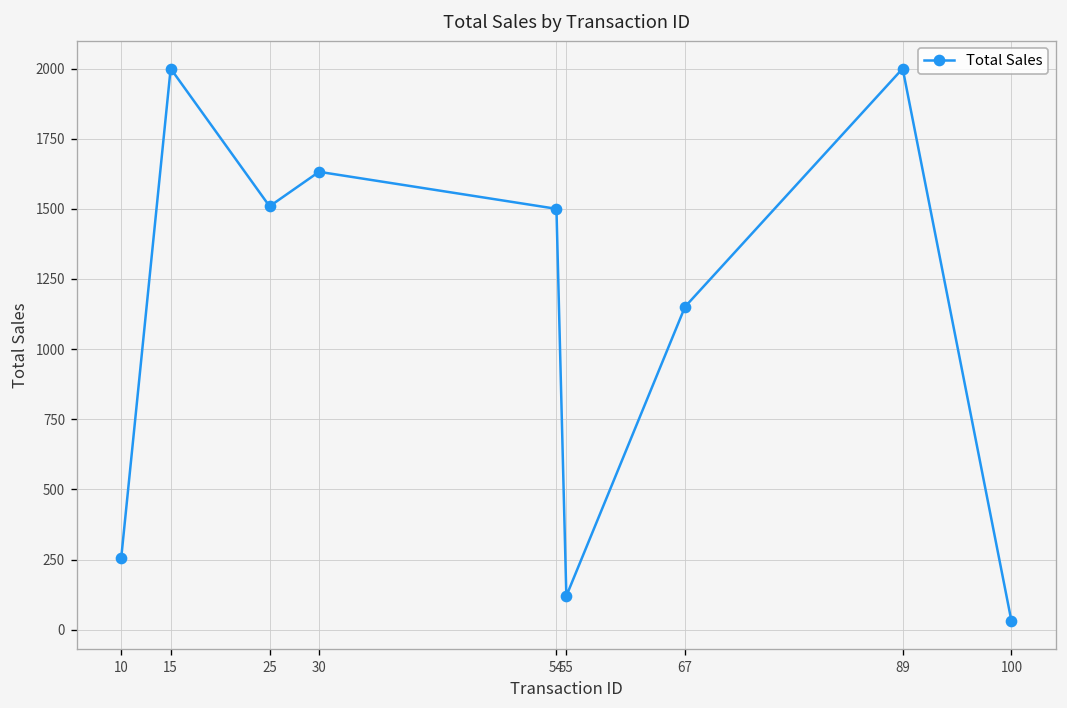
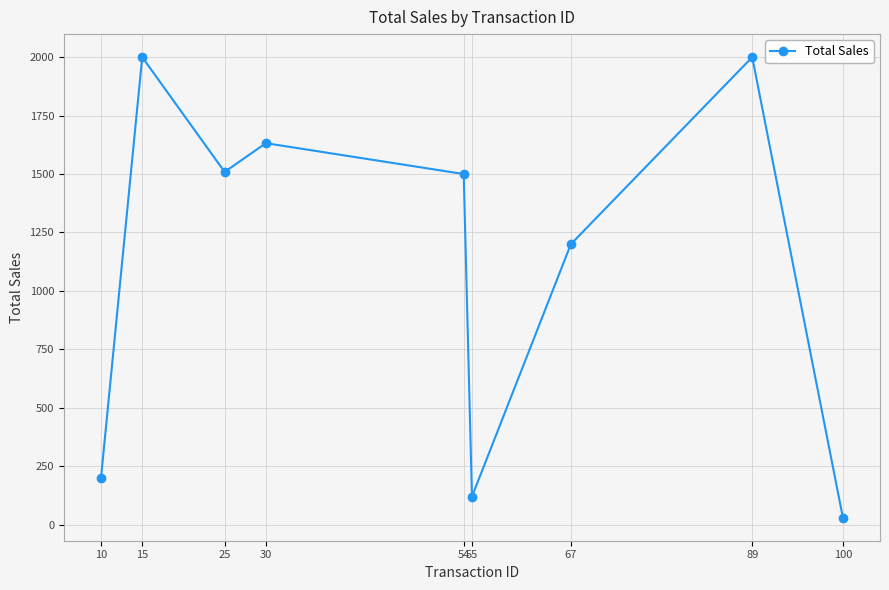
  {
-   "10": 260,
+   "10": 200,
    "15": 2000,
    "25": 1510,
    "30": 1630,
-   "67": 1150,
+   "67": 1200,
    "89": 2000,
    "100": 30
  }
